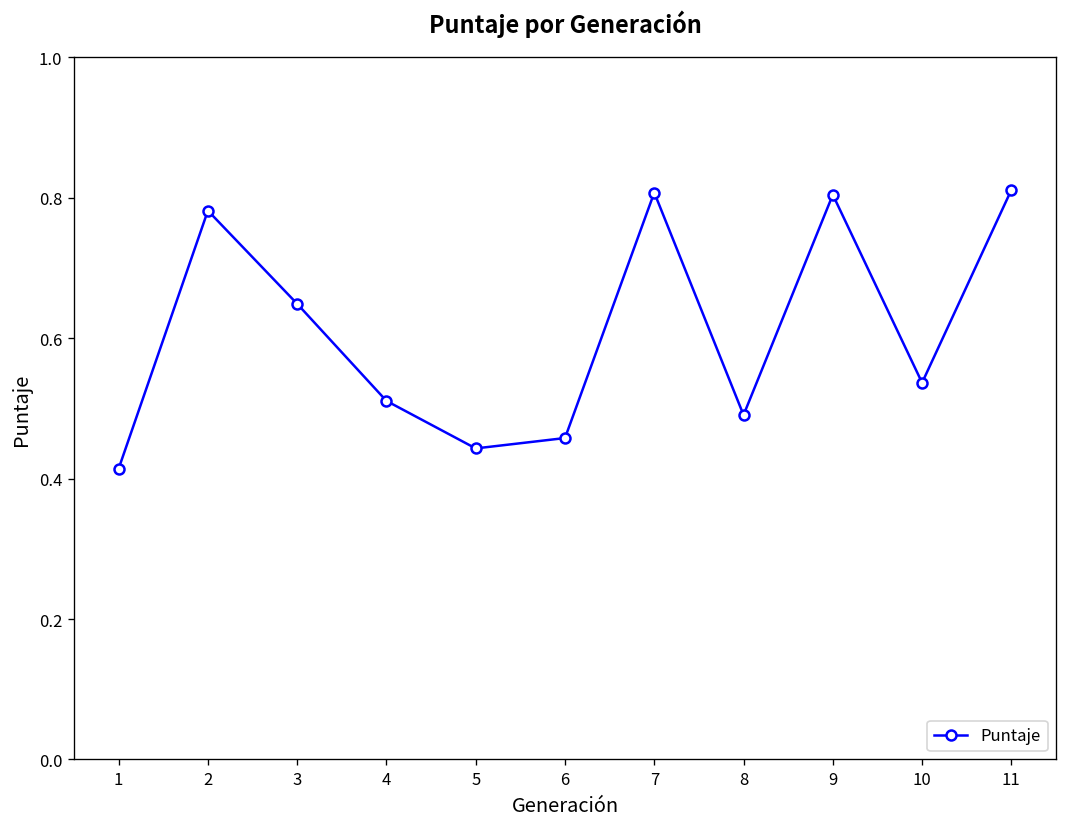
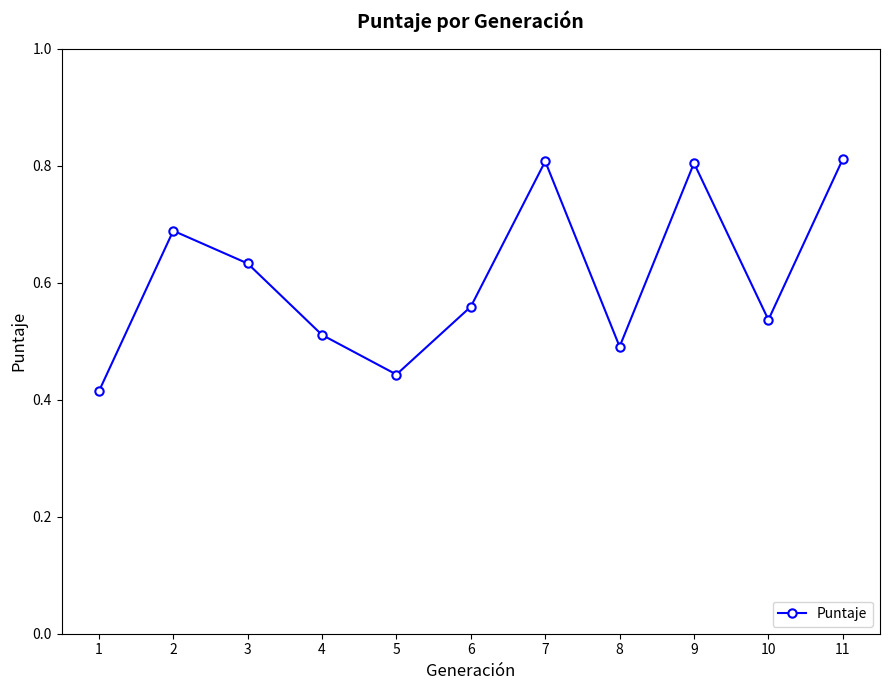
  {
    "1": 0.41,
-   "2": 0.78,
-   "3": 0.65,
+   "2": 0.69,
+   "3": 0.63,
    "4": 0.51,
    "5": 0.44,
-   "6": 0.46,
+   "6": 0.56,
    "7": 0.81,
    "8": 0.49,
    "9": 0.80,
    "10": 0.54,
    "11": 0.81
  }
